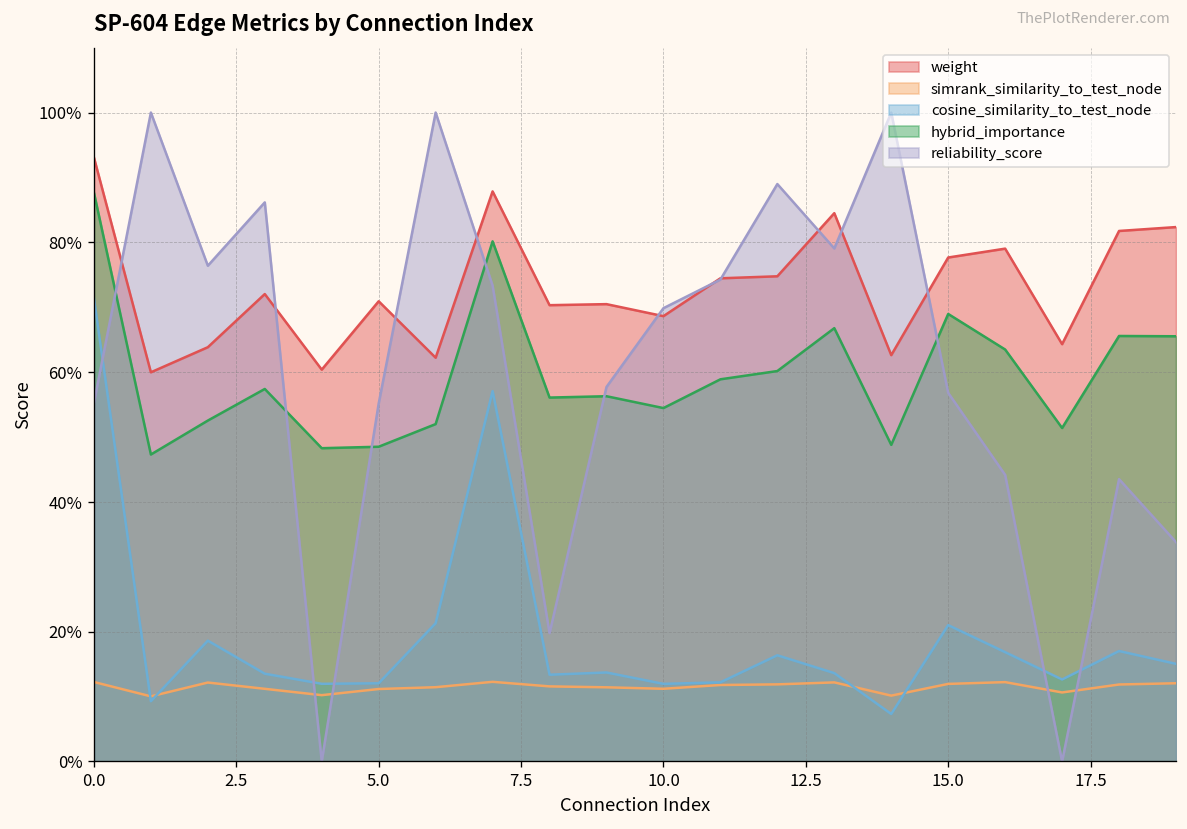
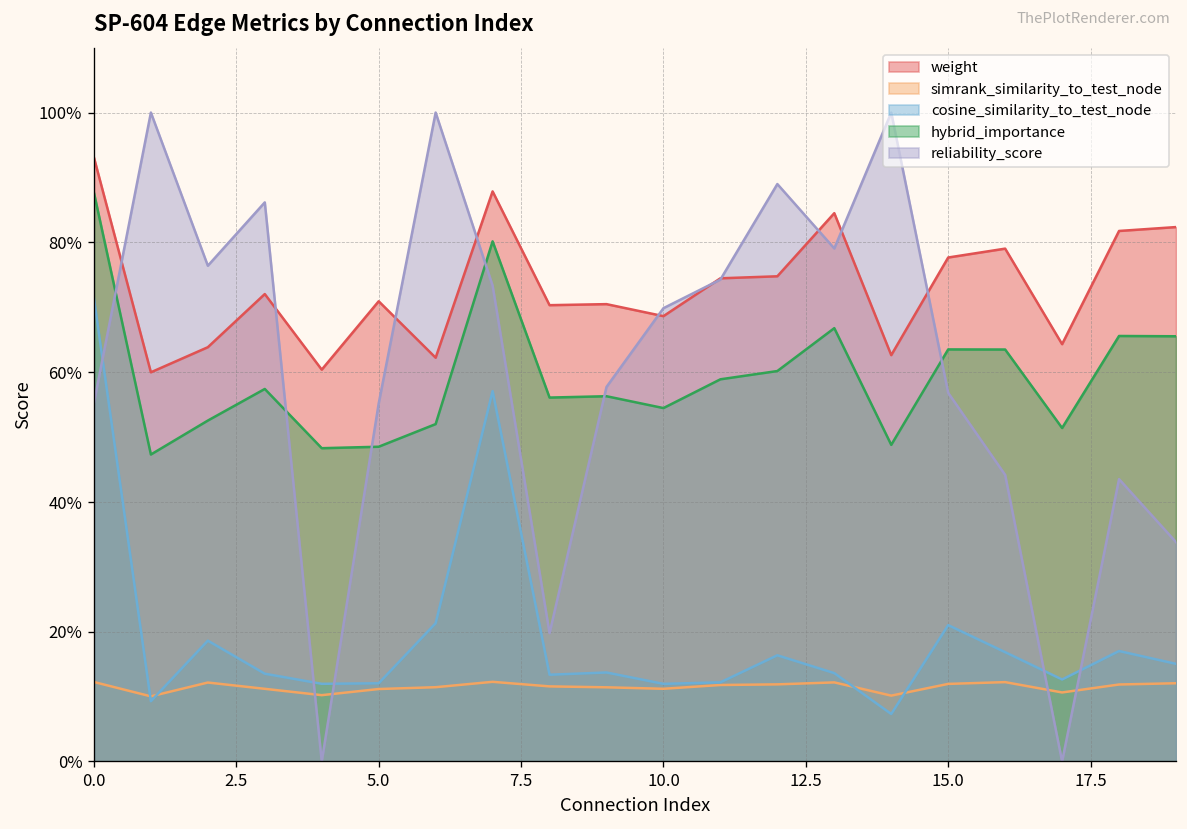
  {
    "hybrid_importance": {
      "0.0": "88%",
      "5.0": "49%",
      "10.0": "54%",
-     "15.0": "69%"
+     "15.0": "64%"
    }
  }
